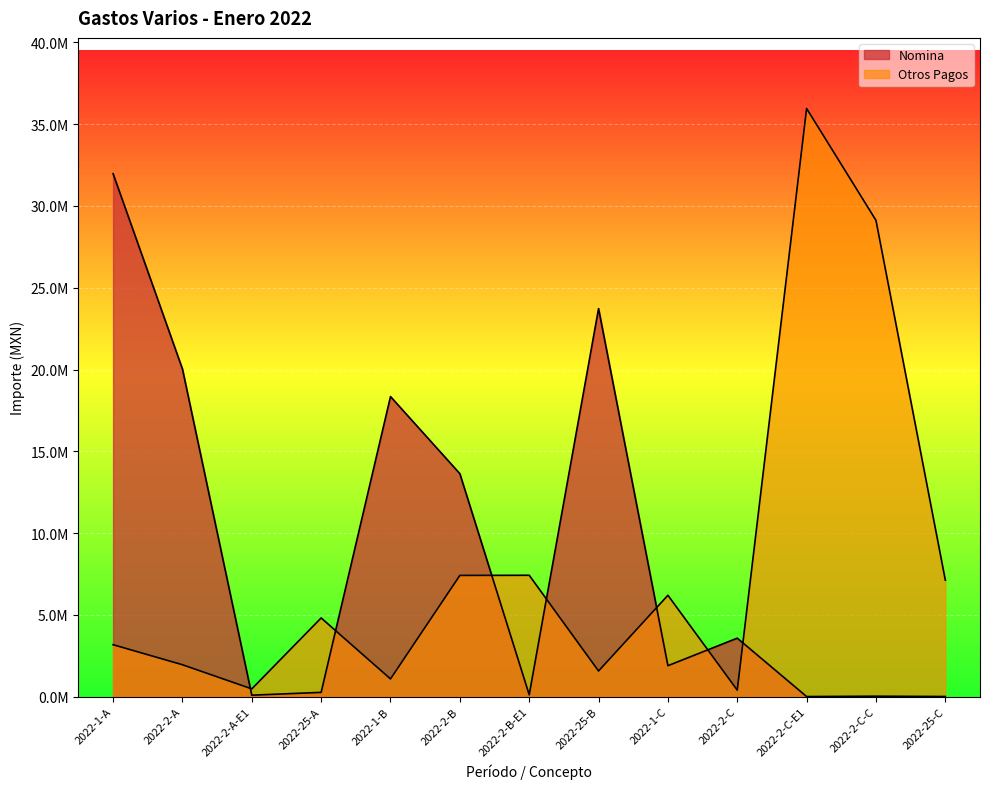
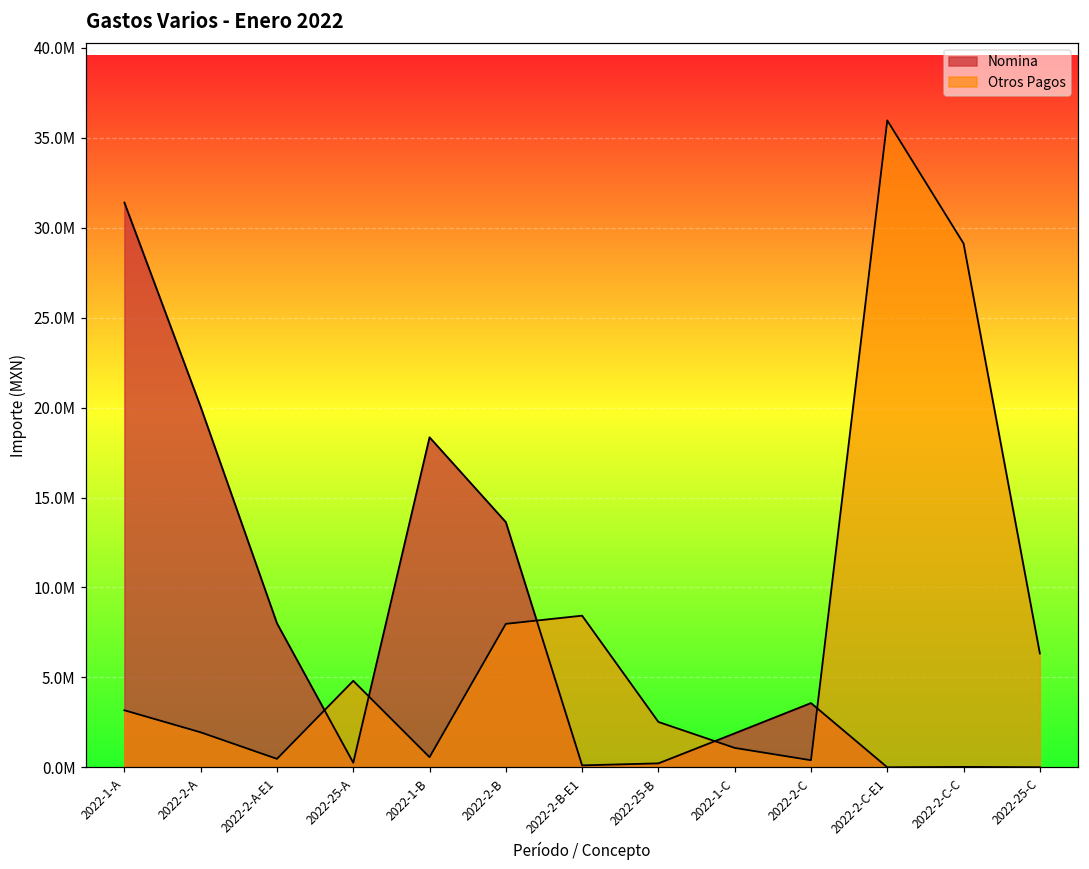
  {
    "Nomina": {
-     "2022-1-A": 32000000,
+     "2022-1-A": 31400000,
      "2022-2-A": 20000000,
-     "2022-2-A-E1": 100000,
+     "2022-2-A-E1": 8000000,
      "2022-25-A": 300000,
      "2022-1-B": 18300000,
      "2022-2-B": 13600000,
      "2022-2-B-E1": 100000,
-     "2022-25-B": 23700000,
+     "2022-25-B": 200000,
      "2022-1-C": 1900000,
      "2022-2-C": 3600000,
      "2022-2-C-E1": 0,
      "2022-2-C-C": 0,
      "2022-25-C": 0
    },
    "Otros Pagos": {
      "2022-1-A": 3200000,
      "2022-2-A": 1900000,
      "2022-2-A-E1": 500000,
      "2022-25-A": 4800000,
-     "2022-1-B": 1100000,
-     "2022-2-B": 7400000,
-     "2022-2-B-E1": 7400000,
-     "2022-25-B": 1600000,
-     "2022-1-C": 6200000,
+     "2022-1-B": 600000,
+     "2022-2-B": 8000000,
+     "2022-2-B-E1": 8400000,
+     "2022-25-B": 2500000,
+     "2022-1-C": 1100000,
      "2022-2-C": 400000,
      "2022-2-C-E1": 36000000,
      "2022-2-C-C": 29100000,
-     "2022-25-C": 7100000
+     "2022-25-C": 6300000
    }
  }
